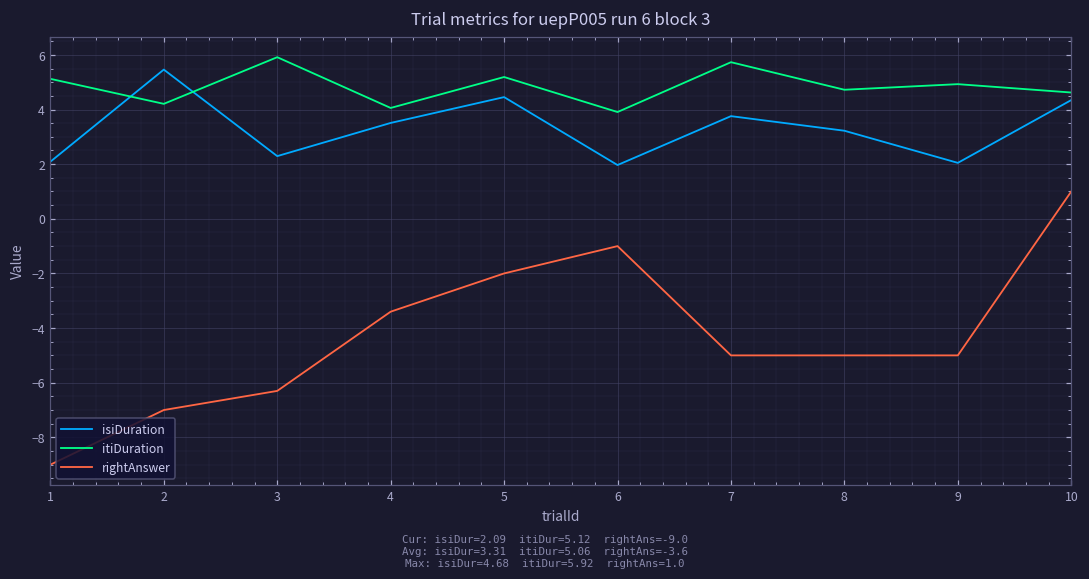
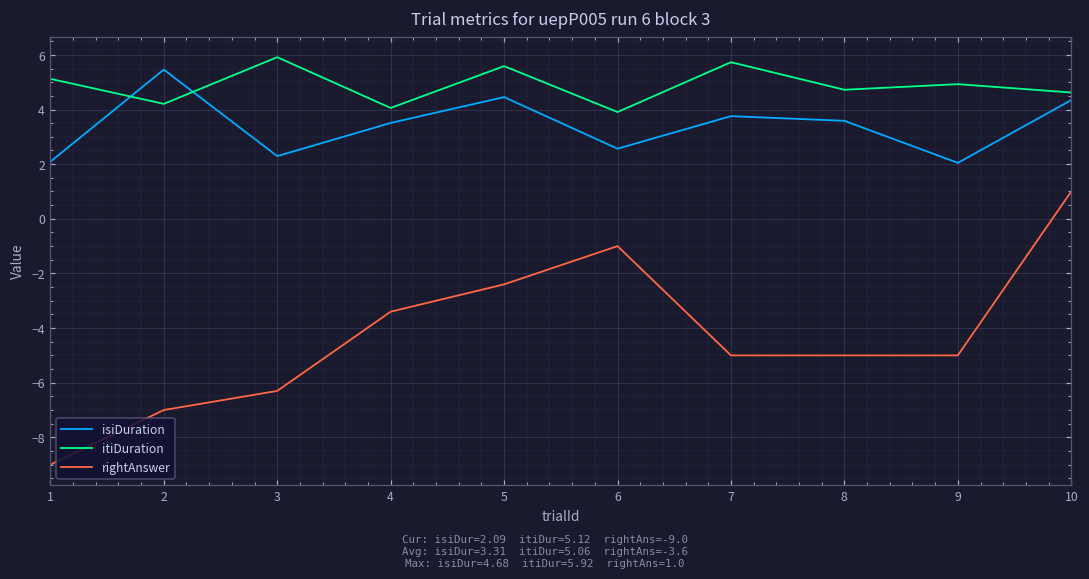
  {
    "isiDuration": {
      "1": 2.1,
      "2": 5.5,
      "3": 2.3,
      "4": 3.5,
      "5": 4.5,
-     "6": 2.0,
+     "6": 2.6,
      "7": 3.8,
-     "8": 3.2,
+     "8": 3.6,
      "9": 2.0,
      "10": 4.3
    },
    "itiDuration": {
      "1": 5.1,
      "2": 4.2,
      "3": 5.9,
      "4": 4.1,
-     "5": 5.2,
+     "5": 5.6,
      "6": 3.9,
      "7": 5.7,
      "8": 4.7,
      "9": 4.9,
      "10": 4.6
    },
    "rightAnswer": {
      "1": -9.0,
      "2": -7.0,
      "3": -6.3,
      "4": -3.4,
-     "5": -2.0,
+     "5": -2.4,
      "6": -1.0,
      "7": -5.0,
      "8": -5.0,
      "9": -5.0,
      "10": 1.0
    }
  }
